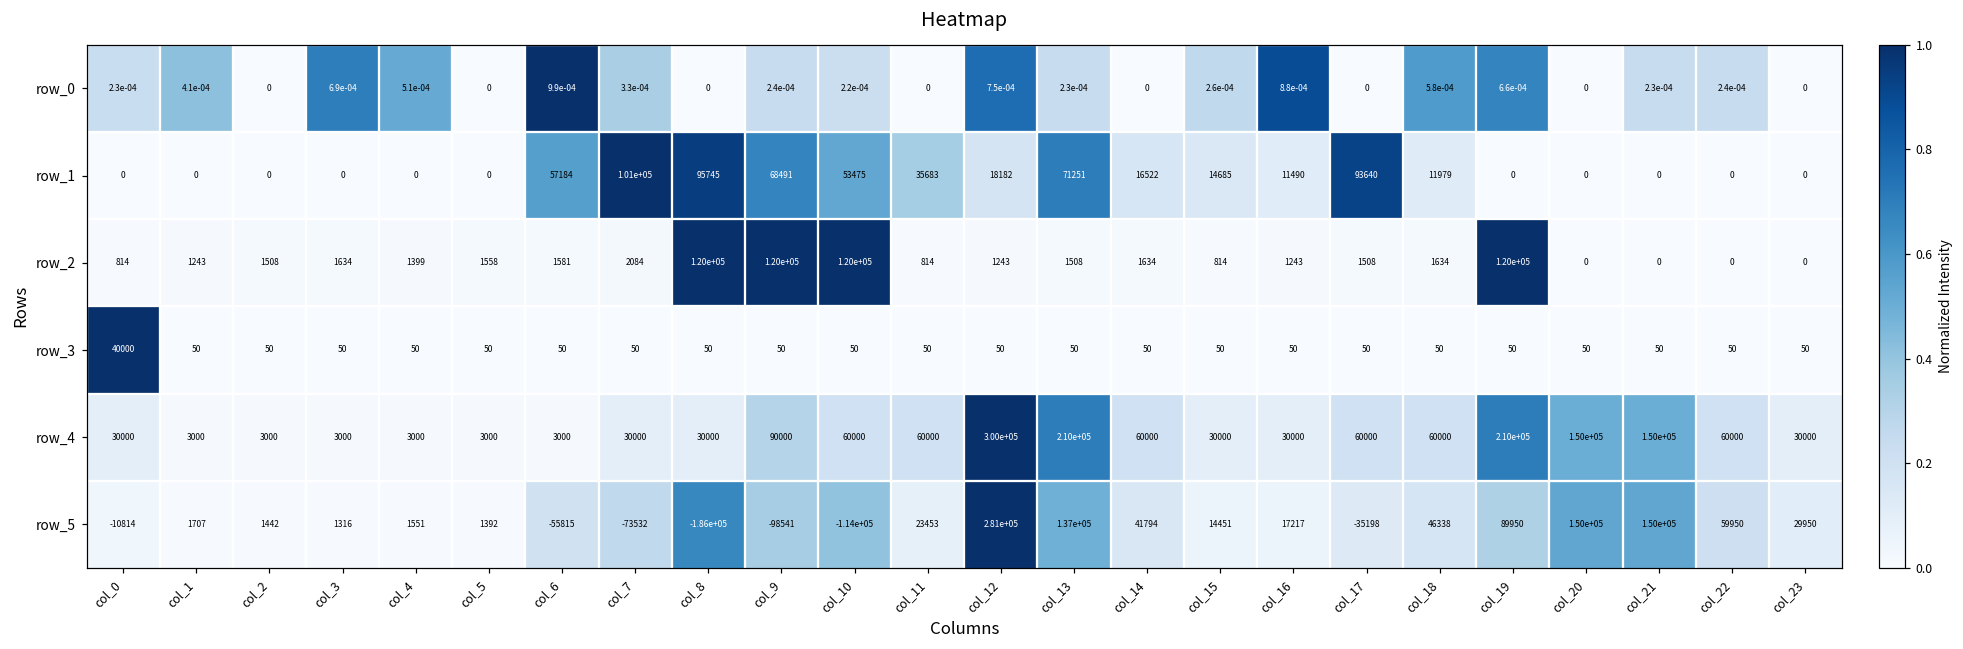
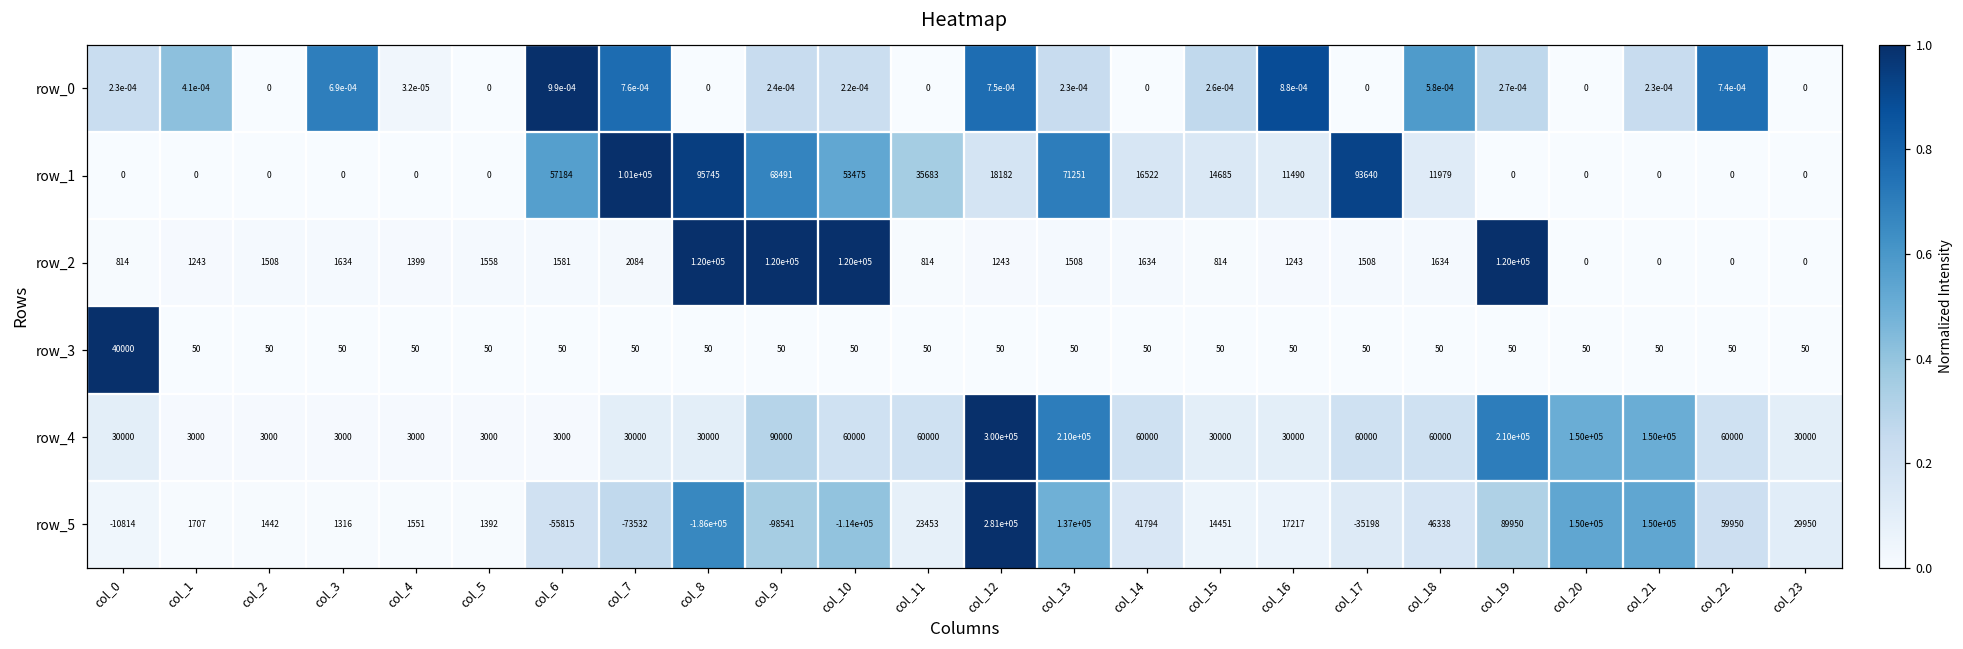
  {
    "row_0": {
      "col_0": "2.3e-04",
      "col_1": "4.1e-04",
      "col_2": "0",
      "col_3": "6.9e-04",
-     "col_4": "5.1e-04",
+     "col_4": "3.2e-05",
      "col_5": "0",
      "col_6": "9.9e-04",
-     "col_7": "3.3e-04",
+     "col_7": "7.6e-04",
      "col_8": "0",
      "col_9": "2.4e-04",
      "col_10": "2.2e-04",
      "col_11": "0",
      "col_12": "7.5e-04",
      "col_13": "2.3e-04",
      "col_14": "0",
      "col_15": "2.6e-04",
      "col_16": "8.8e-04",
      "col_17": "0",
      "col_18": "5.8e-04",
-     "col_19": "6.6e-04",
+     "col_19": "2.7e-04",
      "col_20": "0",
      "col_21": "2.3e-04",
-     "col_22": "2.4e-04",
+     "col_22": "7.4e-04",
      "col_23": "0"
    },
    "row_1": {
      "col_0": "0",
      "col_1": "0",
      "col_2": "0",
      "col_3": "0",
      "col_4": "0",
      "col_5": "0",
      "col_6": "57184",
      "col_7": "1.01e+05",
      "col_8": "95745",
      "col_9": "68491",
      "col_10": "53475",
      "col_11": "35683",
      "col_12": "18182",
      "col_13": "71251",
      "col_14": "16522",
      "col_15": "14685",
      "col_16": "11490",
      "col_17": "93640",
      "col_18": "11979",
      "col_19": "0",
      "col_20": "0",
      "col_21": "0",
      "col_22": "0",
      "col_23": "0"
    },
    "row_2": {
      "col_0": "814",
      "col_1": "1243",
      "col_2": "1508",
      "col_3": "1634",
      "col_4": "1399",
      "col_5": "1558",
      "col_6": "1581",
      "col_7": "2084",
      "col_8": "1.20e+05",
      "col_9": "1.20e+05",
      "col_10": "1.20e+05",
      "col_11": "814",
      "col_12": "1243",
      "col_13": "1508",
      "col_14": "1634",
      "col_15": "814",
      "col_16": "1243",
      "col_17": "1508",
      "col_18": "1634",
      "col_19": "1.20e+05",
      "col_20": "0",
      "col_21": "0",
      "col_22": "0",
      "col_23": "0"
    },
    "row_3": {
      "col_0": "40000",
      "col_1": "50",
      "col_2": "50",
      "col_3": "50",
      "col_4": "50",
      "col_5": "50",
      "col_6": "50",
      "col_7": "50",
      "col_8": "50",
      "col_9": "50",
      "col_10": "50",
      "col_11": "50",
      "col_12": "50",
      "col_13": "50",
      "col_14": "50",
      "col_15": "50",
      "col_16": "50",
      "col_17": "50",
      "col_18": "50",
      "col_19": "50",
      "col_20": "50",
      "col_21": "50",
      "col_22": "50",
      "col_23": "50"
    },
    "row_4": {
      "col_0": "30000",
      "col_1": "3000",
      "col_2": "3000",
      "col_3": "3000",
      "col_4": "3000",
      "col_5": "3000",
      "col_6": "3000",
      "col_7": "30000",
      "col_8": "30000",
      "col_9": "90000",
      "col_10": "60000",
      "col_11": "60000",
      "col_12": "3.00e+05",
      "col_13": "2.10e+05",
      "col_14": "60000",
      "col_15": "30000",
      "col_16": "30000",
      "col_17": "60000",
      "col_18": "60000",
      "col_19": "2.10e+05",
      "col_20": "1.50e+05",
      "col_21": "1.50e+05",
      "col_22": "60000",
      "col_23": "30000"
    },
    "row_5": {
      "col_0": "-10814",
      "col_1": "1707",
      "col_2": "1442",
      "col_3": "1316",
      "col_4": "1551",
      "col_5": "1392",
      "col_6": "-55815",
      "col_7": "-73532",
      "col_8": "-1.86e+05",
      "col_9": "-98541",
      "col_10": "-1.14e+05",
      "col_11": "23453",
      "col_12": "2.81e+05",
      "col_13": "1.37e+05",
      "col_14": "41794",
      "col_15": "14451",
      "col_16": "17217",
      "col_17": "-35198",
      "col_18": "46338",
      "col_19": "89950",
      "col_20": "1.50e+05",
      "col_21": "1.50e+05",
      "col_22": "59950",
      "col_23": "29950"
    }
  }
